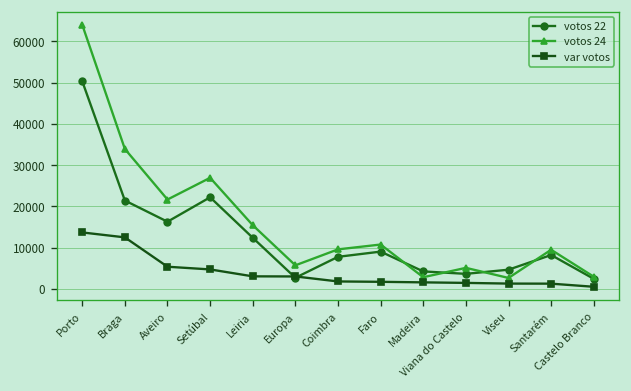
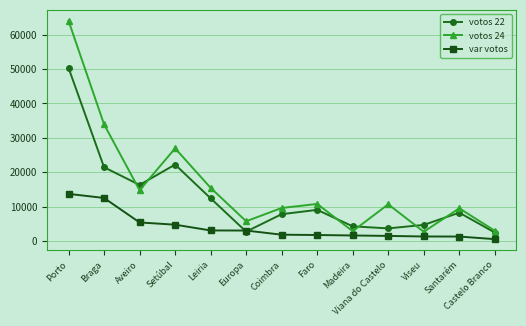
  {
    "votos 24": {
      "Porto": 64000,
      "Braga": 34000,
-     "Aveiro": 22000,
+     "Aveiro": 15000,
      "Setúbal": 27000,
      "Leiria": 15000,
      "Europa": 6000,
      "Coimbra": 10000,
      "Faro": 11000,
      "Madeira": 3000,
-     "Viana do Castelo": 5000,
+     "Viana do Castelo": 11000,
      "Viseu": 3000,
      "Santarém": 9000
    }
  }
